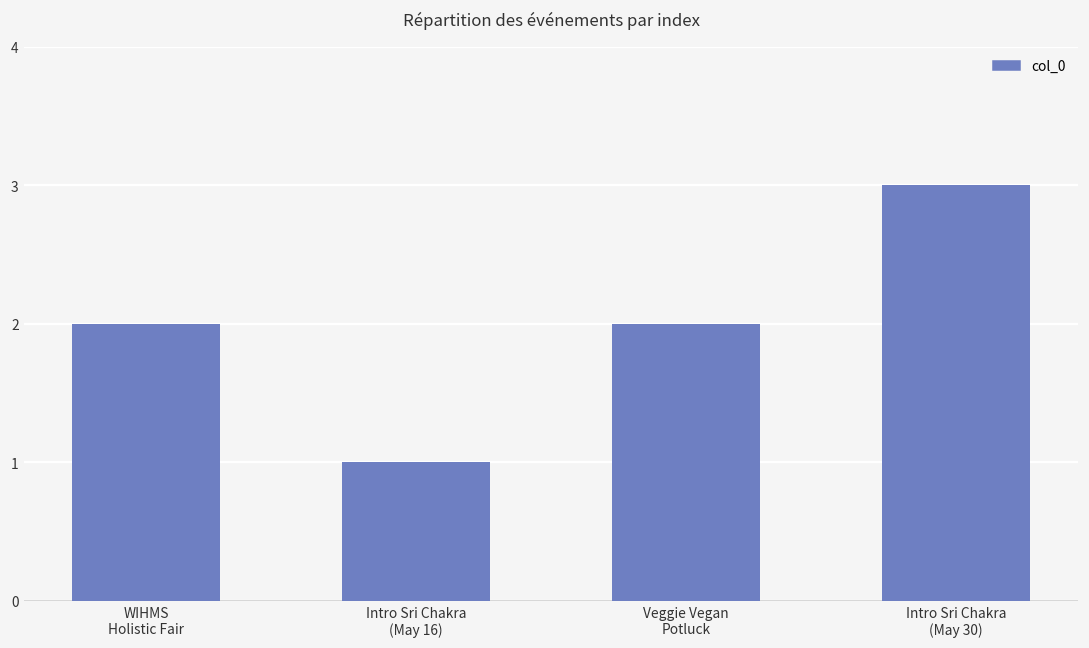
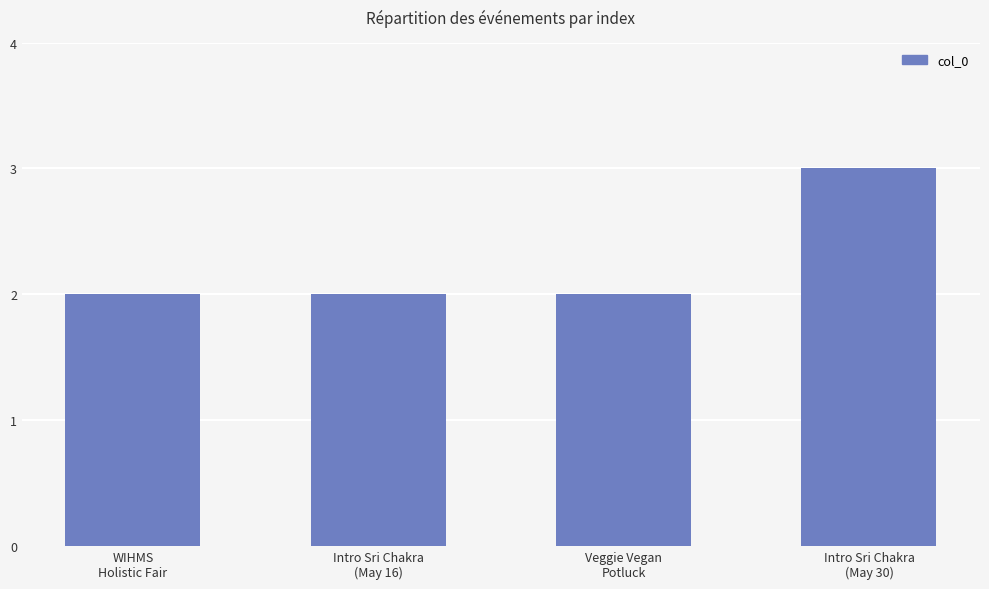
  {
    "WIHMS Holistic Fair": 2,
-   "Intro Sri Chakra (May 16)": 1,
+   "Intro Sri Chakra (May 16)": 2,
    "Veggie Vegan Potluck": 2,
    "Intro Sri Chakra (May 30)": 3
  }
